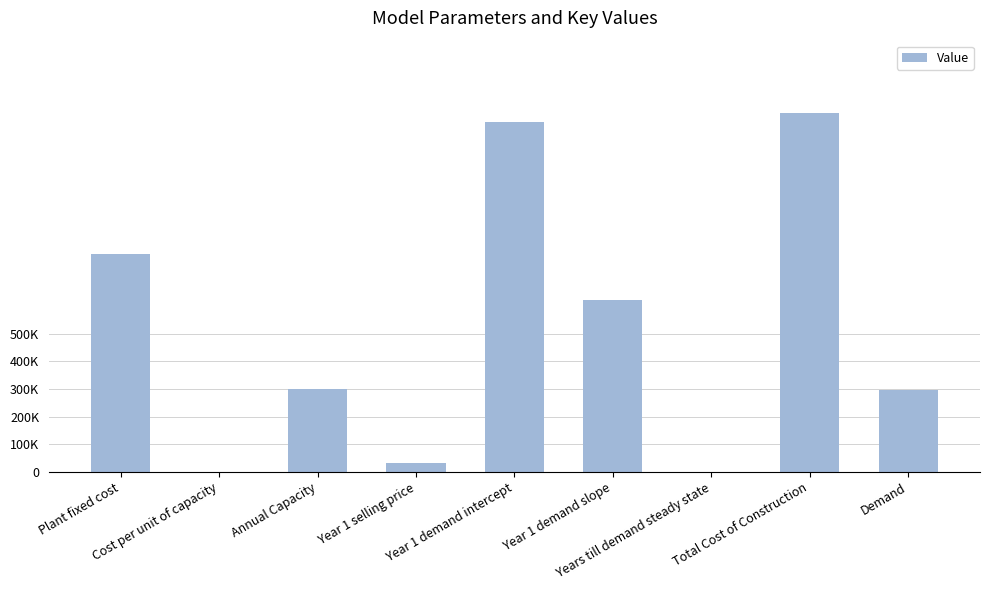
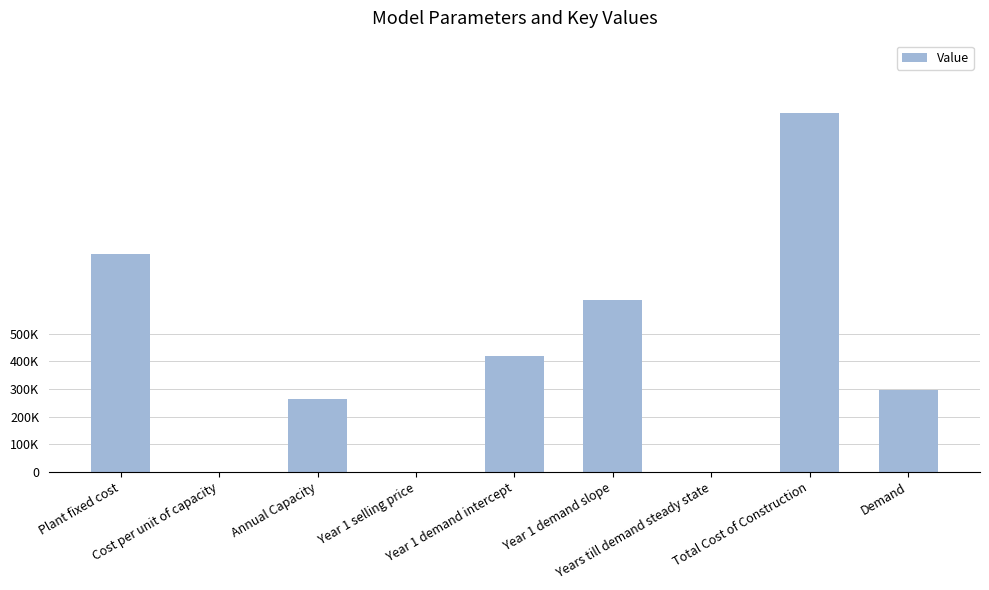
  {
    "Plant fixed cost": 790000,
-   "Annual Capacity": 300000,
-   "Year 1 selling price": 30000,
-   "Year 1 demand intercept": 1270000,
+   "Annual Capacity": 260000,
+   "Year 1 selling price": 0,
+   "Year 1 demand intercept": 420000,
    "Year 1 demand slope": 620000,
    "Total Cost of Construction": 1300000,
    "Demand": 300000
  }
